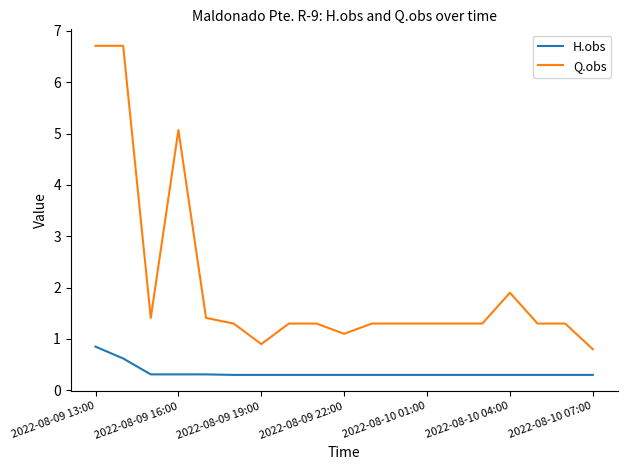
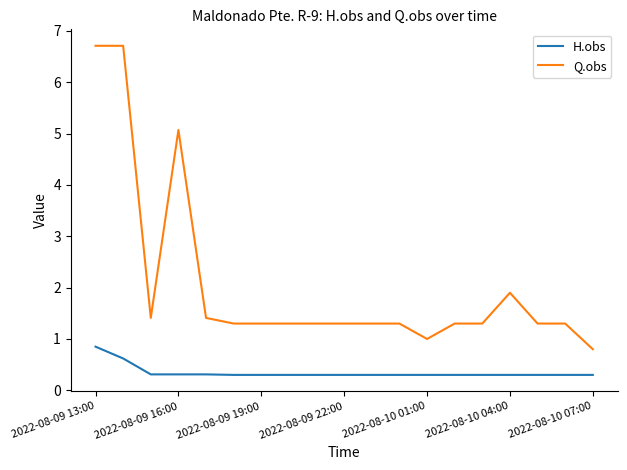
  {
    "H.obs": {
      "2022-08-09 13:00": 0.9,
      "2022-08-09 16:00": 0.3,
      "2022-08-09 19:00": 0.3,
      "2022-08-09 22:00": 0.3,
      "2022-08-10 01:00": 0.3,
      "2022-08-10 04:00": 0.3,
      "2022-08-10 07:00": 0.3
    },
    "Q.obs": {
      "2022-08-09 13:00": 6.7,
      "2022-08-09 16:00": 5.1,
-     "2022-08-09 19:00": 0.9,
-     "2022-08-09 22:00": 1.1,
-     "2022-08-10 01:00": 1.3,
+     "2022-08-09 19:00": 1.3,
+     "2022-08-09 22:00": 1.3,
+     "2022-08-10 01:00": 1.0,
      "2022-08-10 04:00": 1.9,
      "2022-08-10 07:00": 0.8
    }
  }
